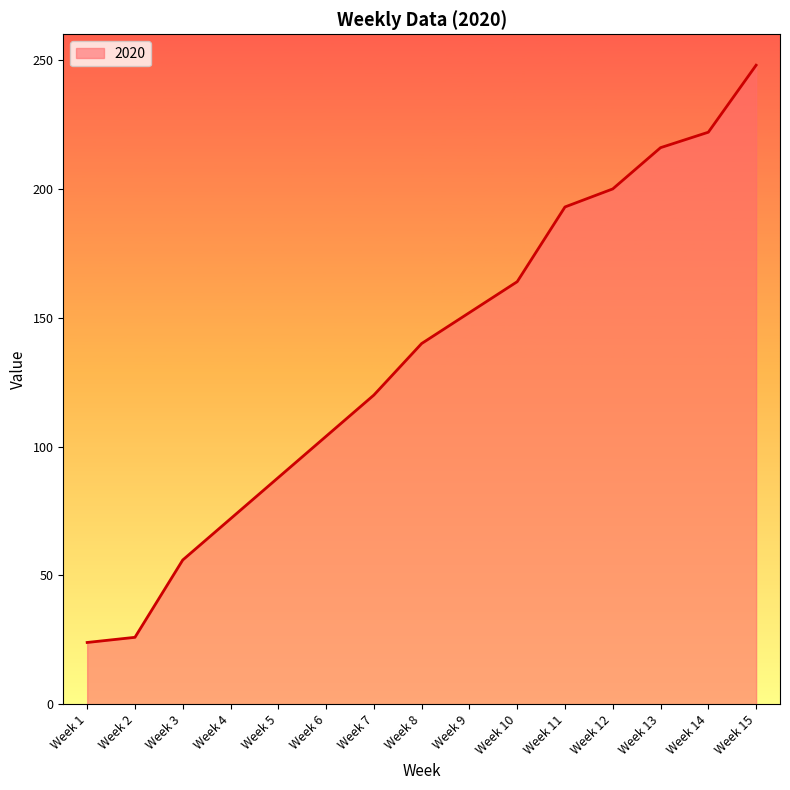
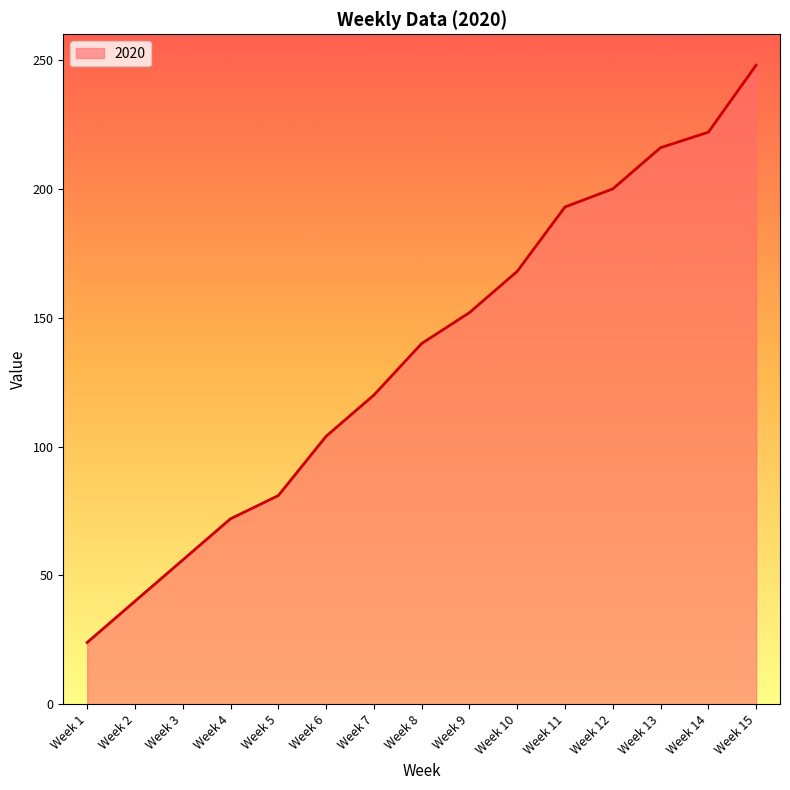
  {
    "Week 1": 24,
-   "Week 2": 26,
+   "Week 2": 40,
    "Week 3": 56,
    "Week 4": 72,
-   "Week 5": 88,
+   "Week 5": 81,
    "Week 6": 104,
    "Week 7": 120,
    "Week 8": 140,
    "Week 9": 152,
-   "Week 10": 164,
+   "Week 10": 168,
    "Week 11": 193,
    "Week 12": 200,
    "Week 13": 216,
    "Week 14": 222,
    "Week 15": 248
  }
